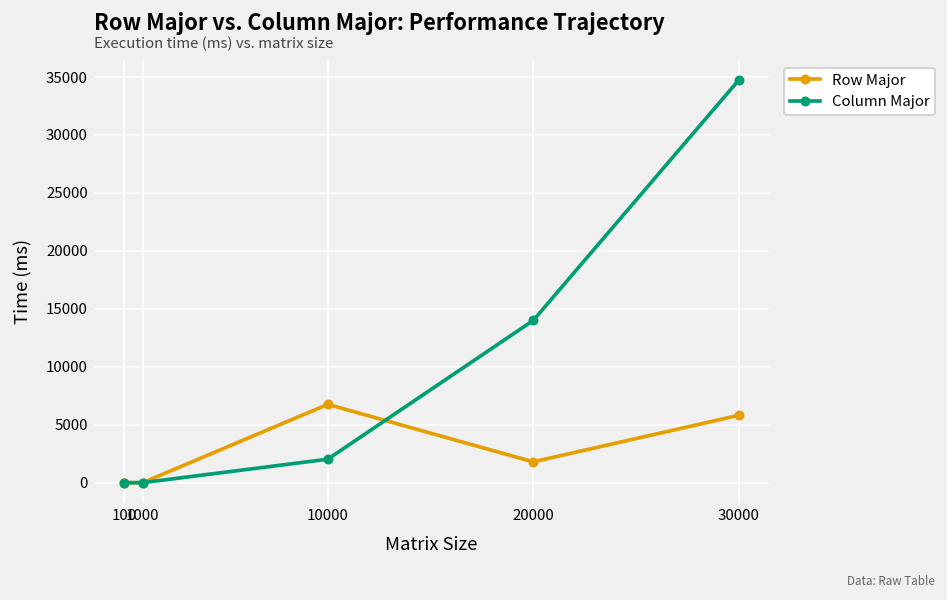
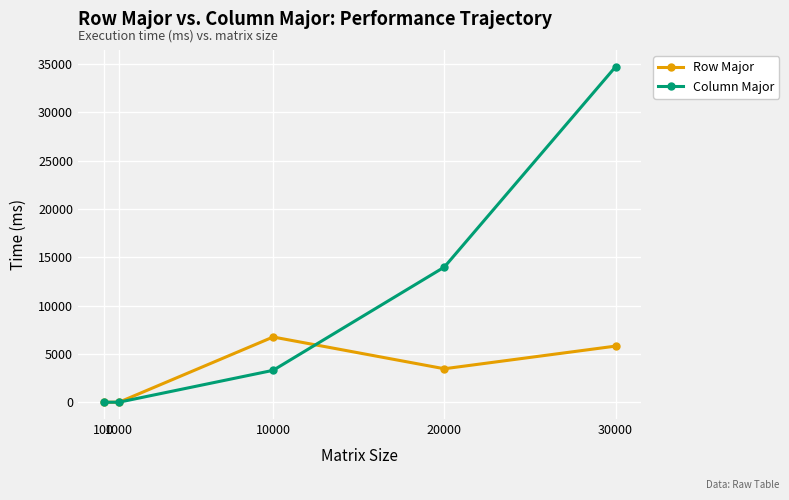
  {
    "Row Major": {
      "10000": 7000,
-     "20000": 2000,
+     "20000": 3000,
      "30000": 6000
    },
    "Column Major": {
-     "10000": 2000,
+     "10000": 3000,
      "20000": 14000,
      "30000": 35000
    }
  }
